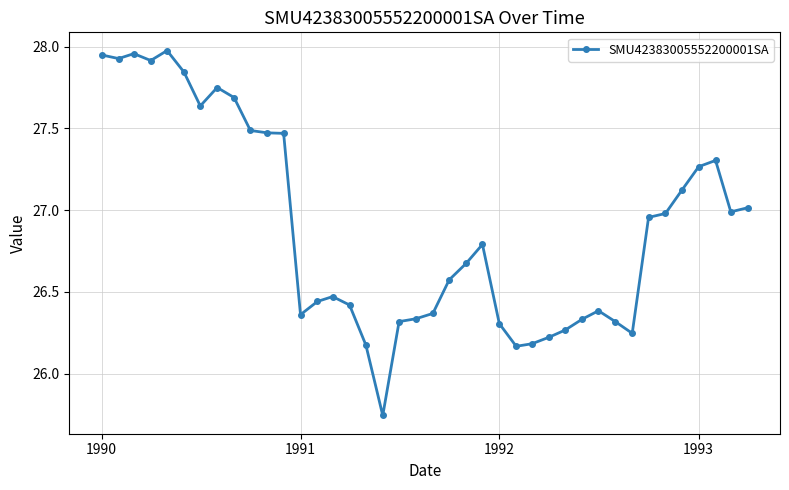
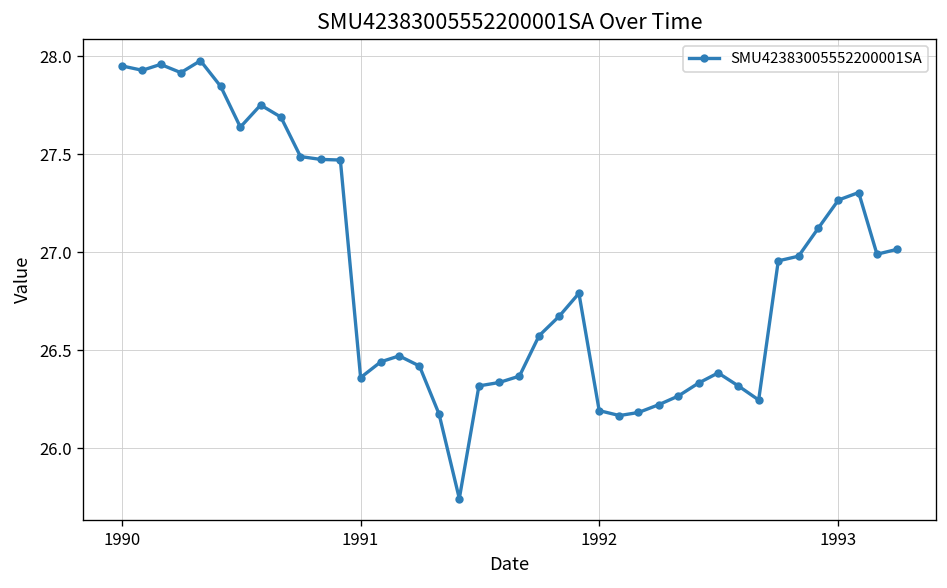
  {
    "1990": 27.95,
    "1991": 26.36,
-   "1992": 26.31,
+   "1992": 26.19,
    "1993": 27.27
  }
